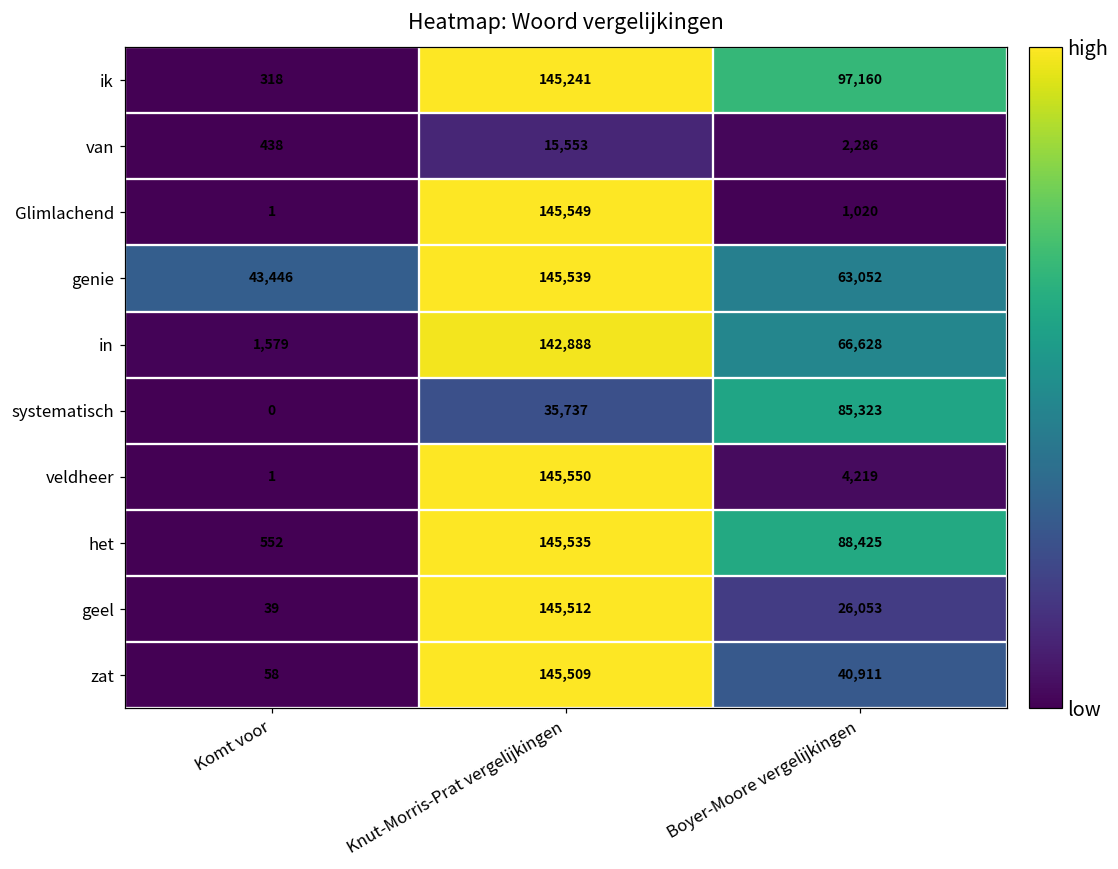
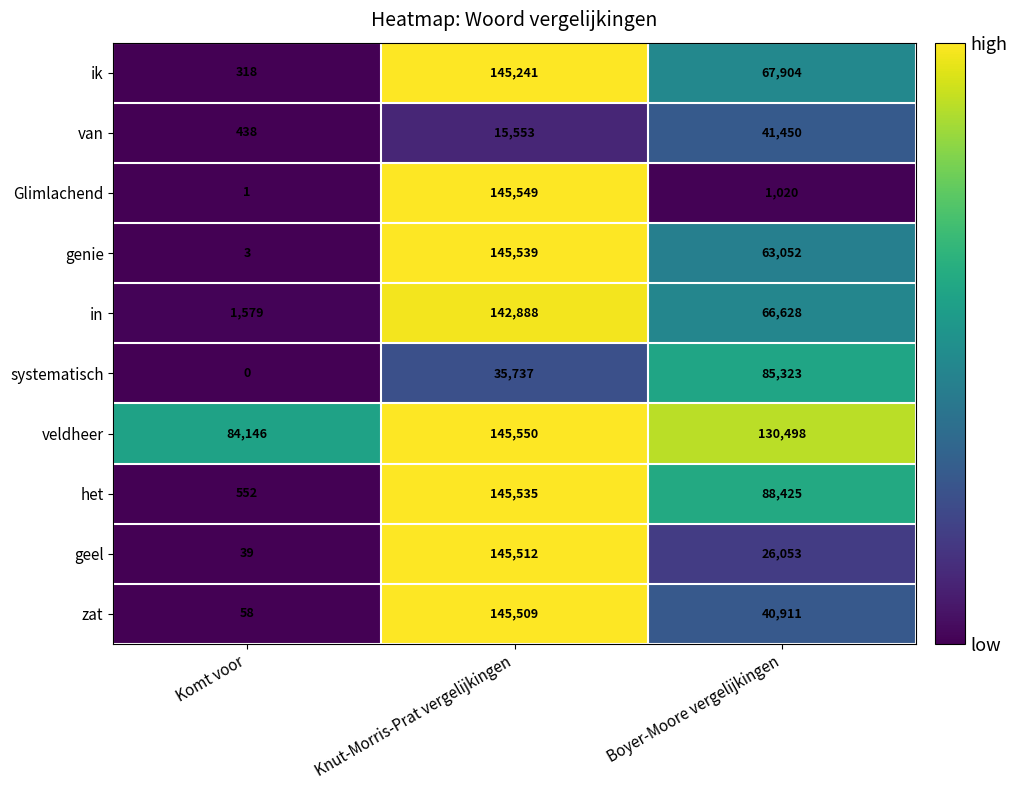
  {
    "ik": {
      "Komt voor": "318",
      "Knut-Morris-Prat vergelijkingen": "145,241",
-     "Boyer-Moore vergelijkingen": "97,160"
+     "Boyer-Moore vergelijkingen": "67,904"
    },
    "van": {
      "Komt voor": "438",
      "Knut-Morris-Prat vergelijkingen": "15,553",
-     "Boyer-Moore vergelijkingen": "2,286"
+     "Boyer-Moore vergelijkingen": "41,450"
    },
    "Glimlachend": {
      "Komt voor": "1",
      "Knut-Morris-Prat vergelijkingen": "145,549",
      "Boyer-Moore vergelijkingen": "1,020"
    },
    "genie": {
-     "Komt voor": "43,446",
+     "Komt voor": "3",
      "Knut-Morris-Prat vergelijkingen": "145,539",
      "Boyer-Moore vergelijkingen": "63,052"
    },
    "in": {
      "Komt voor": "1,579",
      "Knut-Morris-Prat vergelijkingen": "142,888",
      "Boyer-Moore vergelijkingen": "66,628"
    },
    "systematisch": {
      "Komt voor": "0",
      "Knut-Morris-Prat vergelijkingen": "35,737",
      "Boyer-Moore vergelijkingen": "85,323"
    },
    "veldheer": {
-     "Komt voor": "1",
+     "Komt voor": "84,146",
      "Knut-Morris-Prat vergelijkingen": "145,550",
-     "Boyer-Moore vergelijkingen": "4,219"
+     "Boyer-Moore vergelijkingen": "130,498"
    },
    "het": {
      "Komt voor": "552",
      "Knut-Morris-Prat vergelijkingen": "145,535",
      "Boyer-Moore vergelijkingen": "88,425"
    },
    "geel": {
      "Komt voor": "39",
      "Knut-Morris-Prat vergelijkingen": "145,512",
      "Boyer-Moore vergelijkingen": "26,053"
    },
    "zat": {
      "Komt voor": "58",
      "Knut-Morris-Prat vergelijkingen": "145,509",
      "Boyer-Moore vergelijkingen": "40,911"
    }
  }
